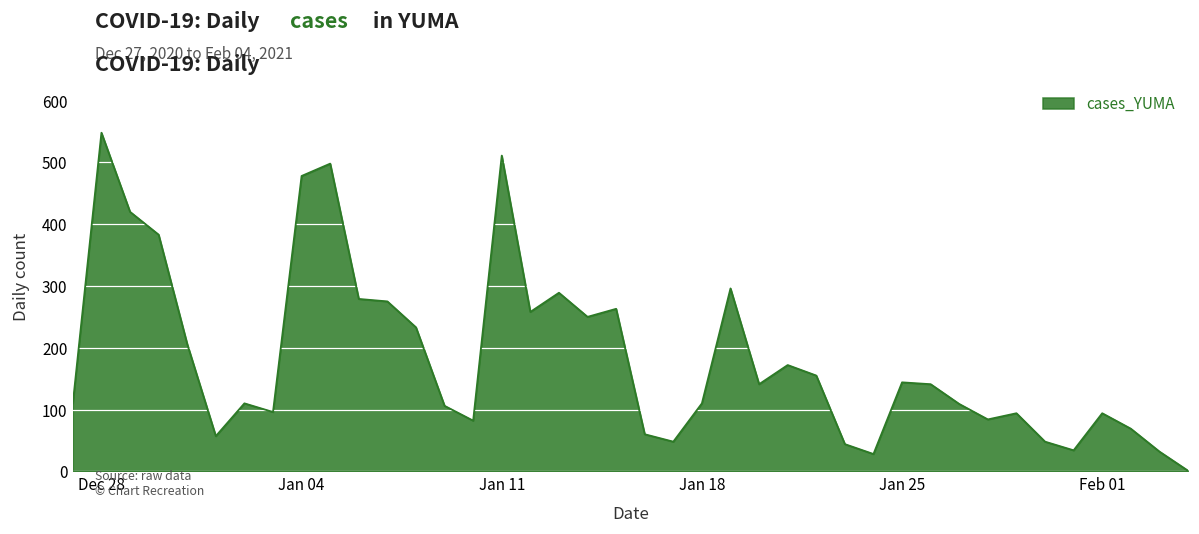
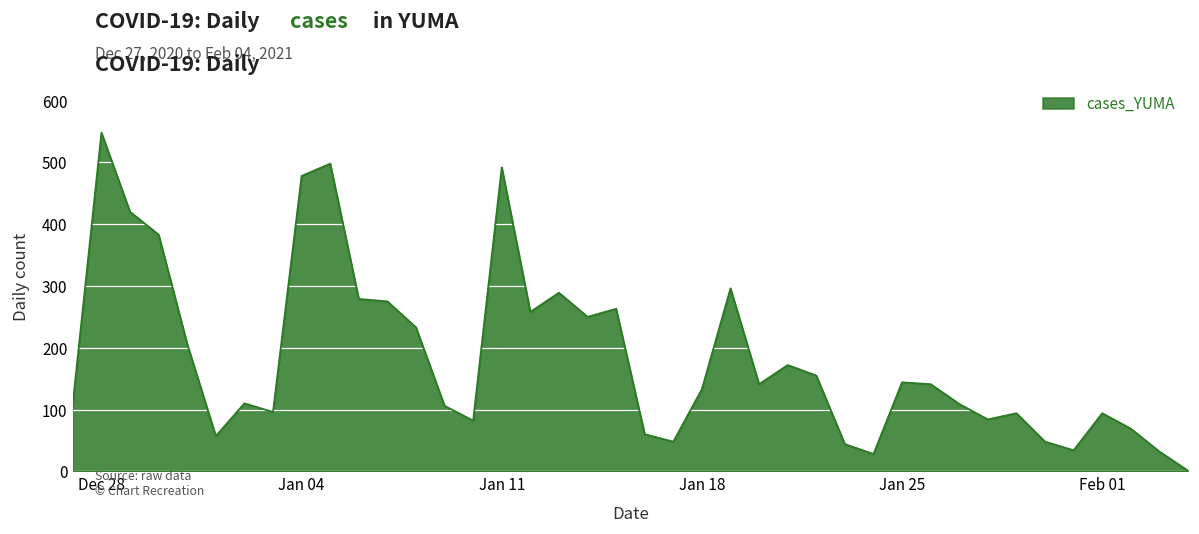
  {
    "Dec 28": 550,
    "Jan 04": 480,
-   "Jan 11": 510,
-   "Jan 18": 110,
+   "Jan 11": 490,
+   "Jan 18": 130,
    "Jan 25": 140,
    "Feb 01": 90
  }
